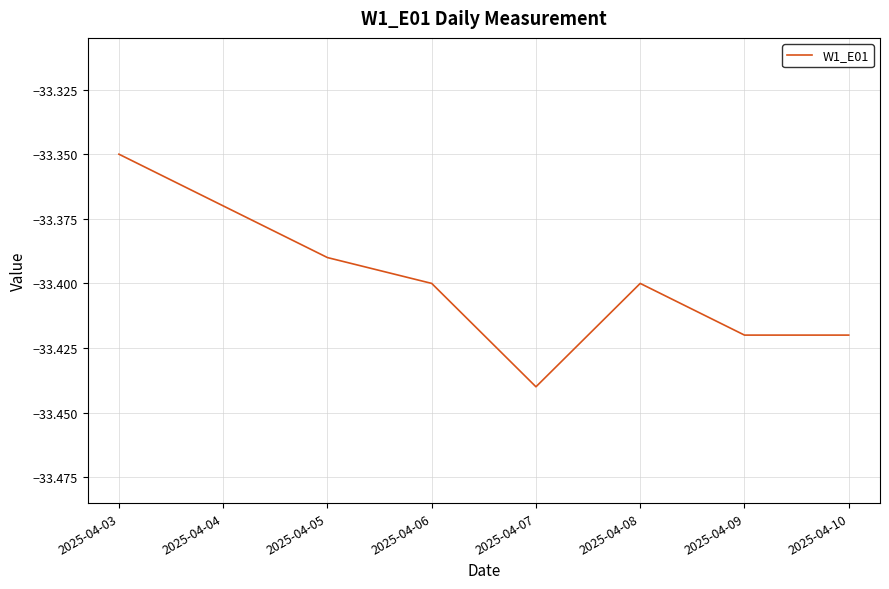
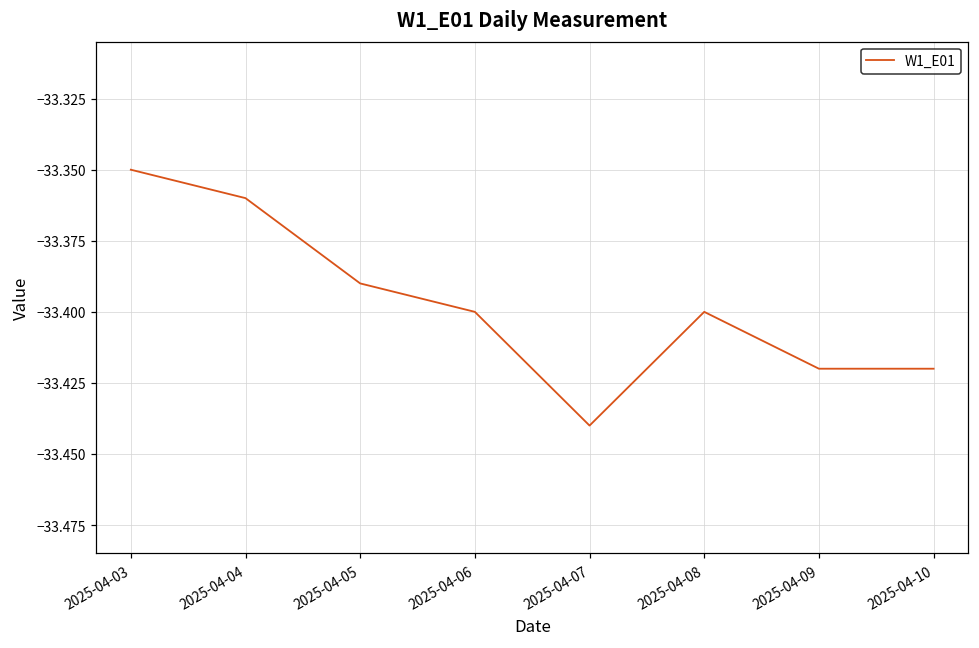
  {
    "2025-04-03": -33.35,
-   "2025-04-04": -33.37,
+   "2025-04-04": -33.36,
    "2025-04-05": -33.39,
    "2025-04-06": -33.40,
    "2025-04-07": -33.44,
    "2025-04-08": -33.40,
    "2025-04-09": -33.42,
    "2025-04-10": -33.42
  }
